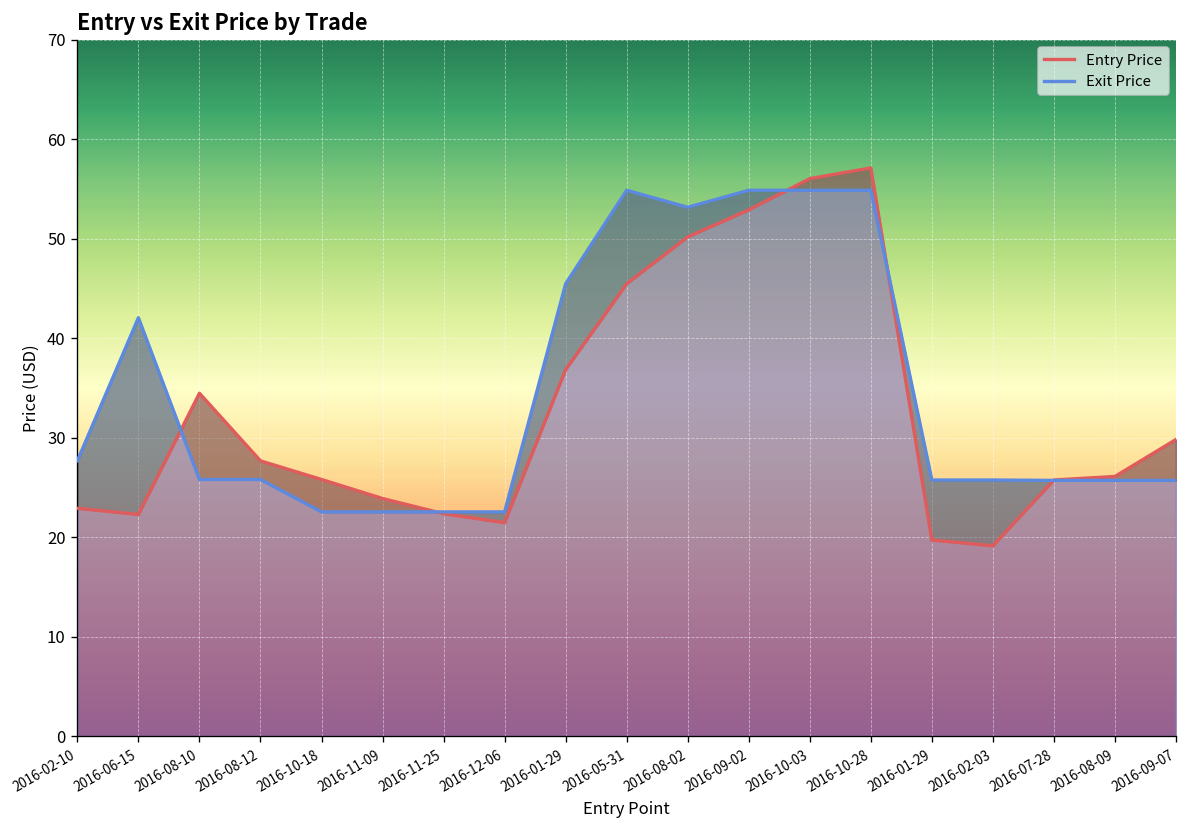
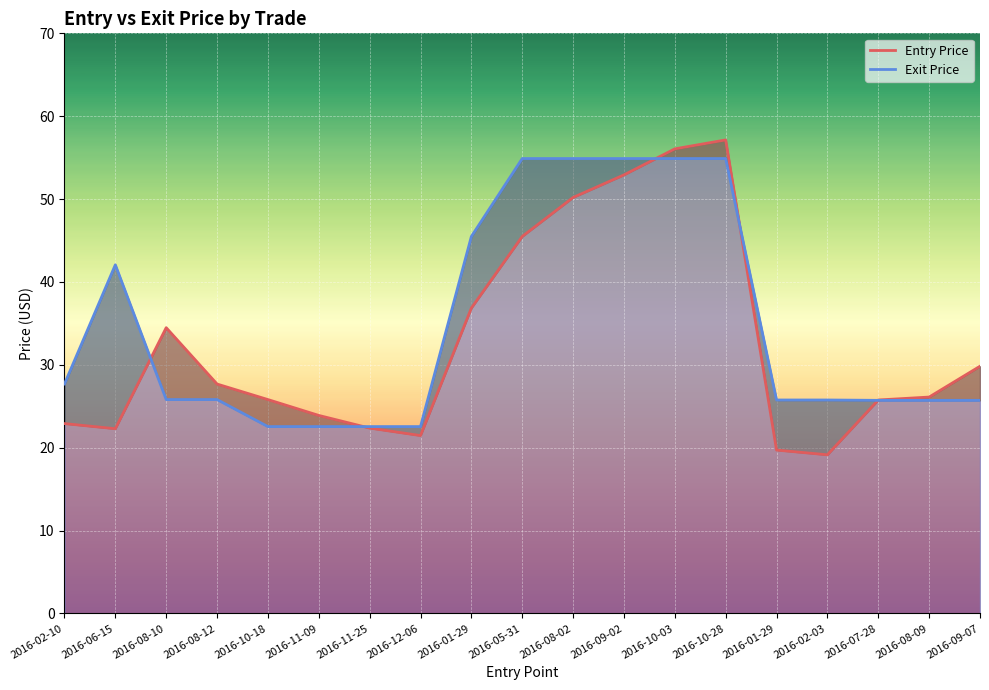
  {
    "Entry Price": {
      "2016-02-10": 23,
      "2016-06-15": 22,
      "2016-12-06": 21,
      "2016-05-31": 45,
      "2016-08-02": 50,
      "2016-09-02": 53,
      "2016-02-03": 19
    },
    "Exit Price": {
      "2016-08-10": 26,
      "2016-08-12": 26,
      "2016-10-18": 23,
      "2016-11-09": 23,
-     "2016-08-02": 53,
+     "2016-08-02": 55,
      "2016-10-03": 55,
      "2016-10-28": 55,
      "2016-08-09": 26,
      "2016-09-07": 26
    }
  }
